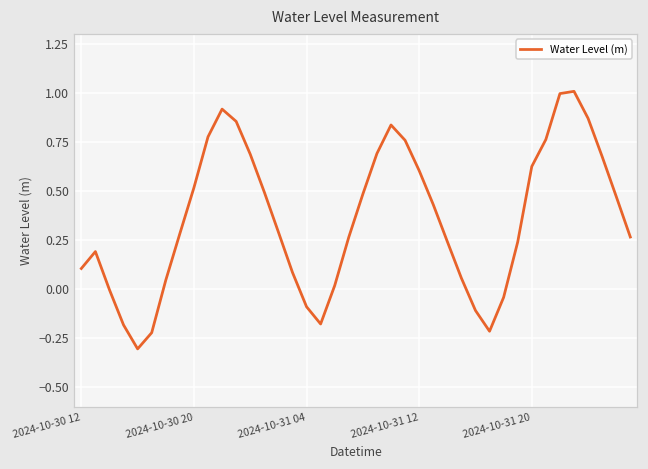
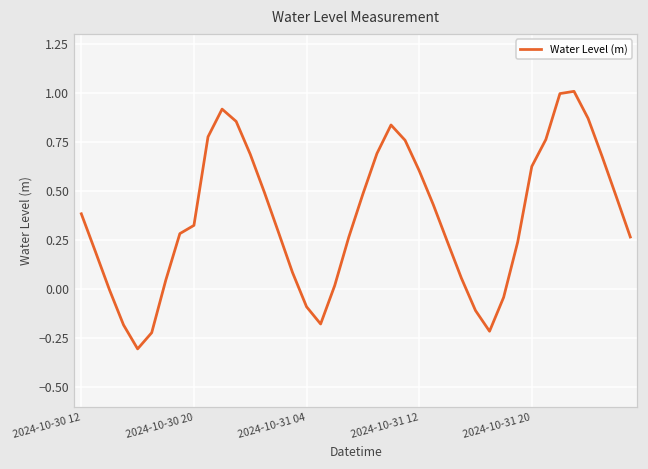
  {
-   "2024-10-30 12": 0.10,
-   "2024-10-30 20": 0.52,
+   "2024-10-30 12": 0.38,
+   "2024-10-30 20": 0.32,
    "2024-10-31 04": -0.09,
    "2024-10-31 12": 0.60,
    "2024-10-31 20": 0.63
  }
